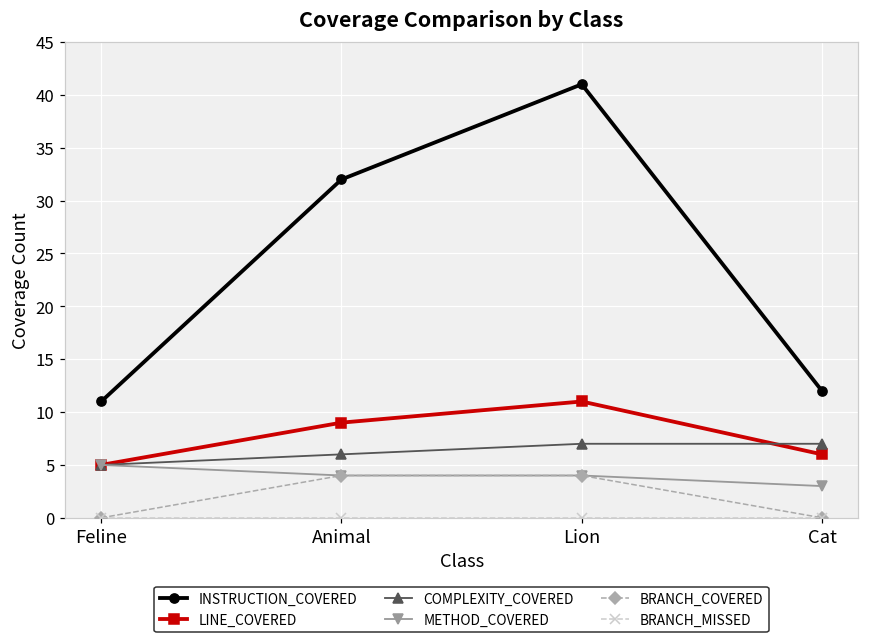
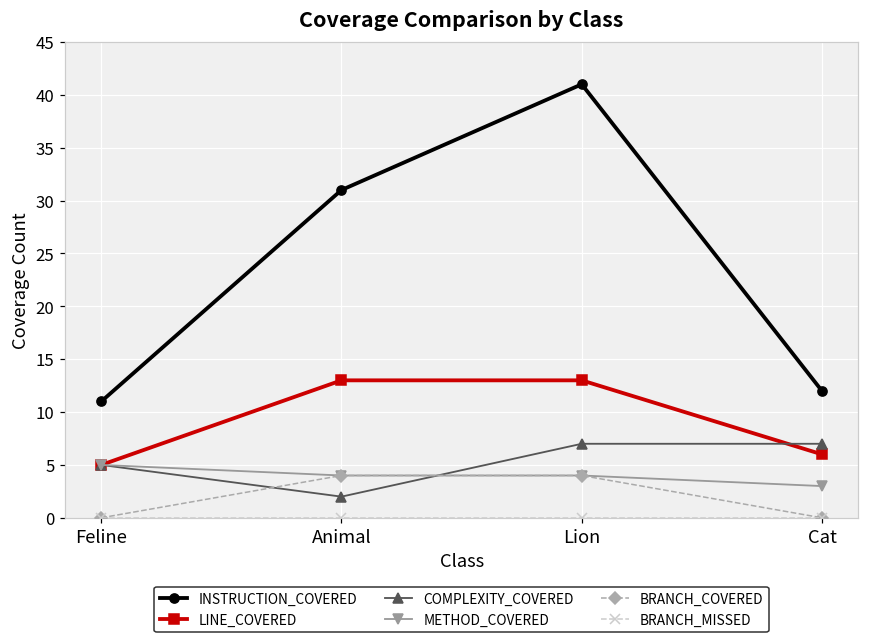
  {
    "INSTRUCTION_COVERED": {
      "Feline": 11,
-     "Animal": 32,
+     "Animal": 31,
      "Lion": 41,
      "Cat": 12
    },
    "LINE_COVERED": {
-     "Animal": 9,
-     "Lion": 11,
+     "Animal": 13,
+     "Lion": 13,
      "Cat": 6
    },
    "COMPLEXITY_COVERED": {
-     "Animal": 6,
+     "Animal": 2,
      "Lion": 7,
      "Cat": 7
    }
  }
